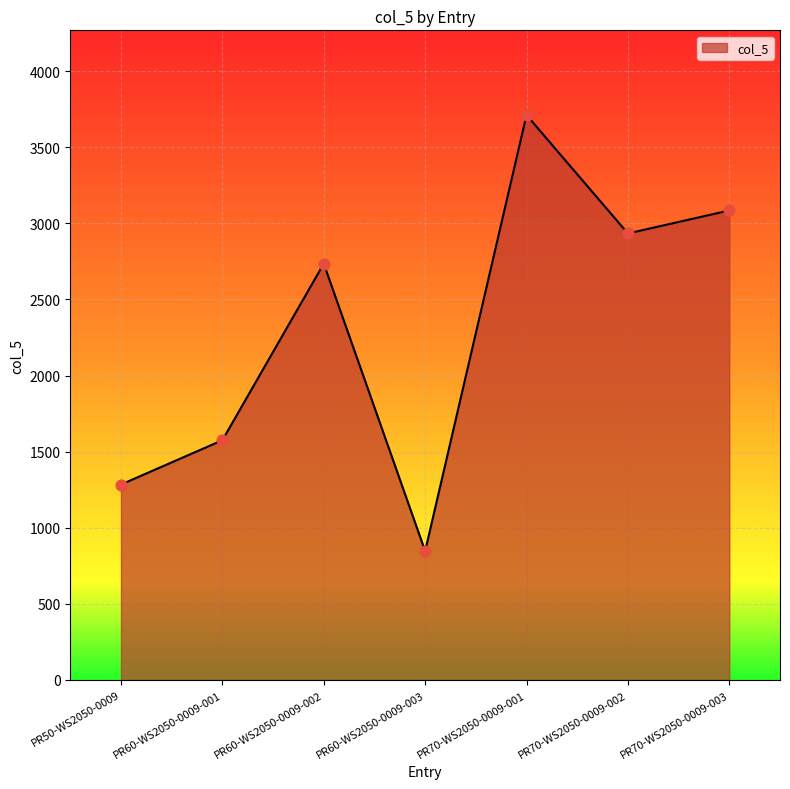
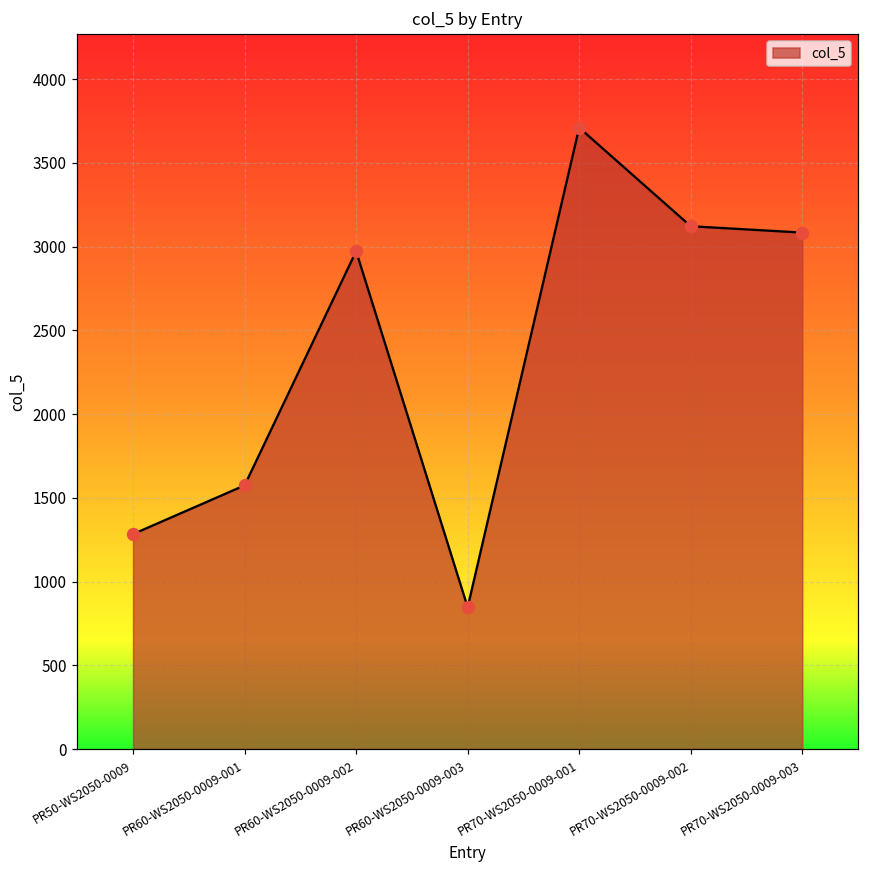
  {
    "PR50-WS2050-0009": 1280,
    "PR60-WS2050-0009-001": 1570,
-   "PR60-WS2050-0009-002": 2730,
+   "PR60-WS2050-0009-002": 2970,
    "PR60-WS2050-0009-003": 850,
    "PR70-WS2050-0009-001": 3710,
-   "PR70-WS2050-0009-002": 2930,
+   "PR70-WS2050-0009-002": 3120,
    "PR70-WS2050-0009-003": 3080
  }
